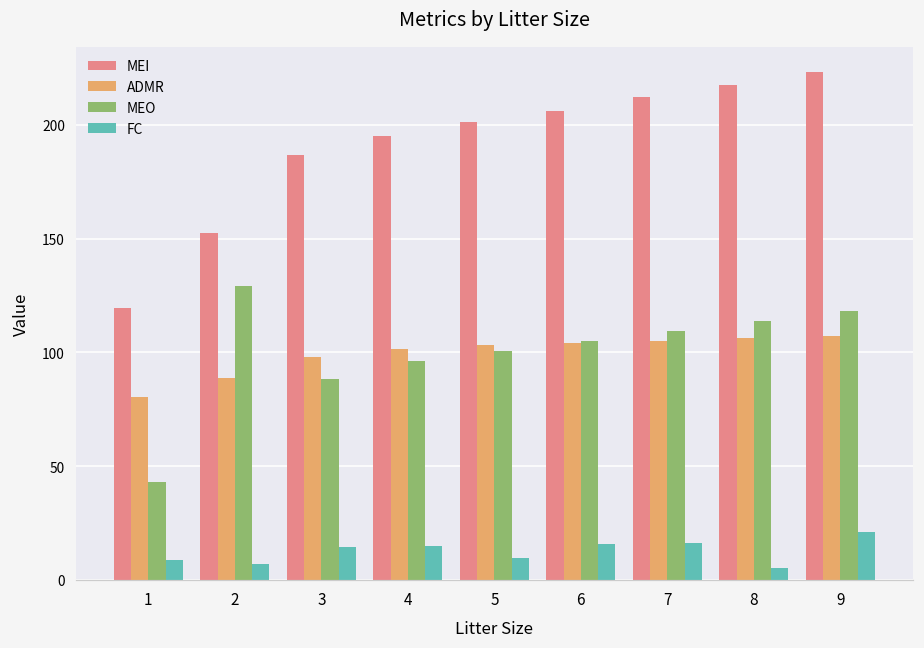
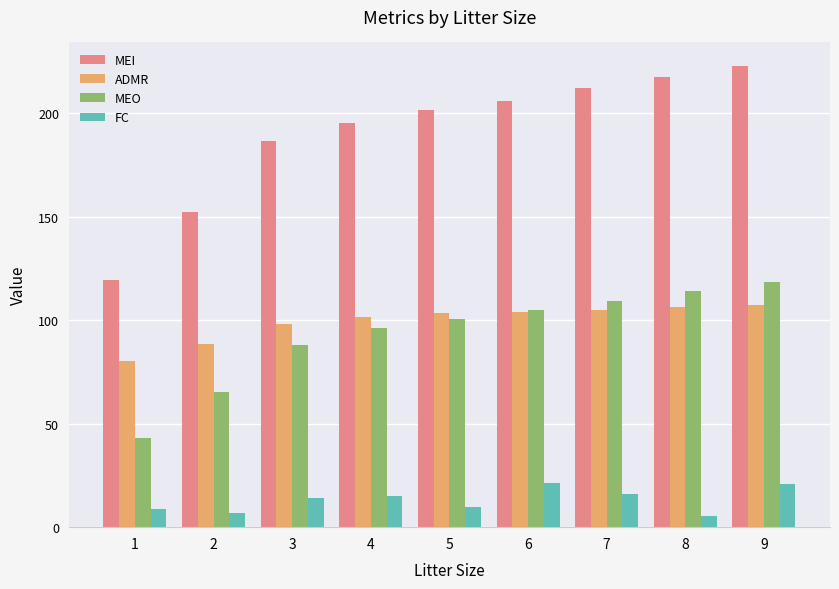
  {
    "MEO": {
      "1": 43,
-     "2": 129,
+     "2": 66,
      "3": 88,
      "4": 96,
      "5": 100,
      "6": 105,
      "7": 109,
      "8": 114,
      "9": 118
    },
    "FC": {
      "1": 9,
      "2": 7,
      "3": 14,
      "4": 15,
      "5": 10,
-     "6": 16,
+     "6": 21,
      "7": 16,
      "8": 5,
      "9": 21
    }
  }
